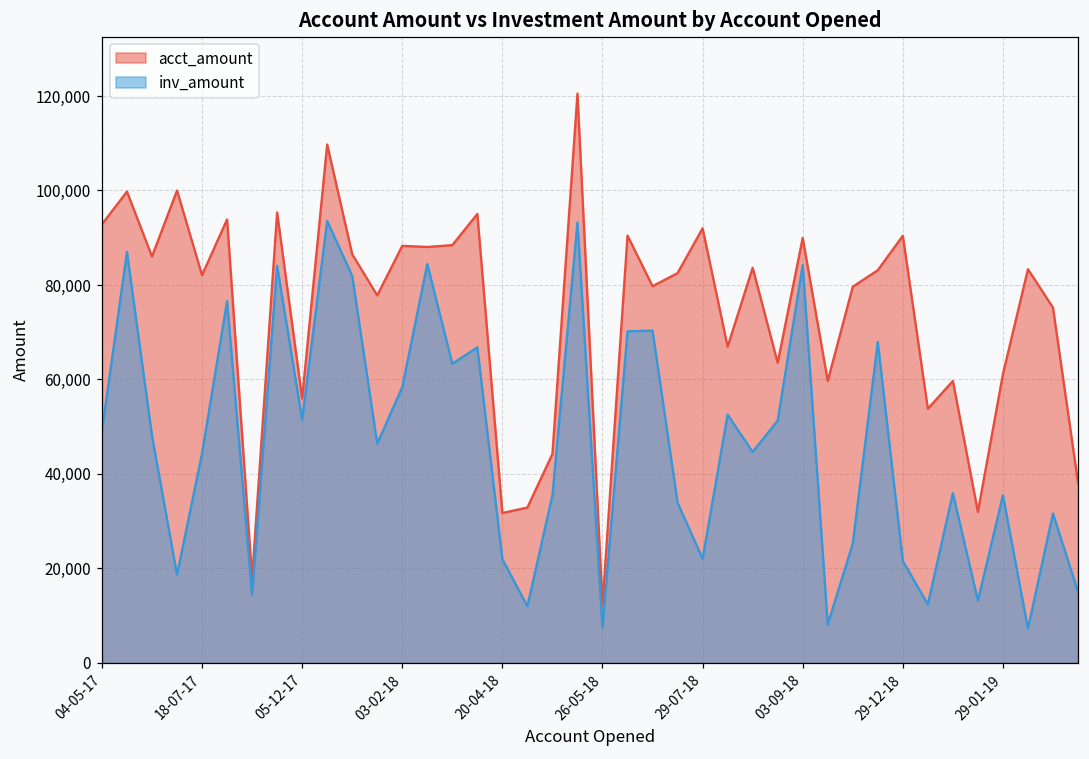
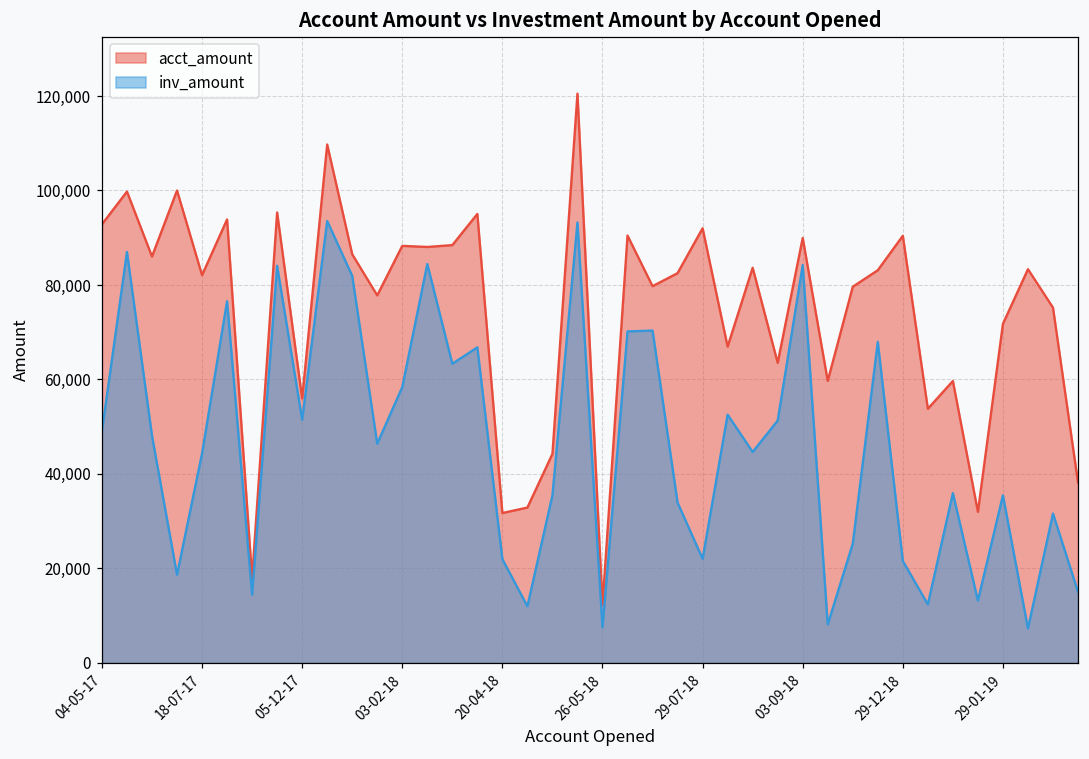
  {
    "acct_amount": {
      "03-02-18": "88,000",
-     "29-01-19": "61,000"
+     "29-01-19": "72,000"
    },
    "inv_amount": {
      "03-02-18": "58,000",
      "29-01-19": "35,000"
    }
  }
